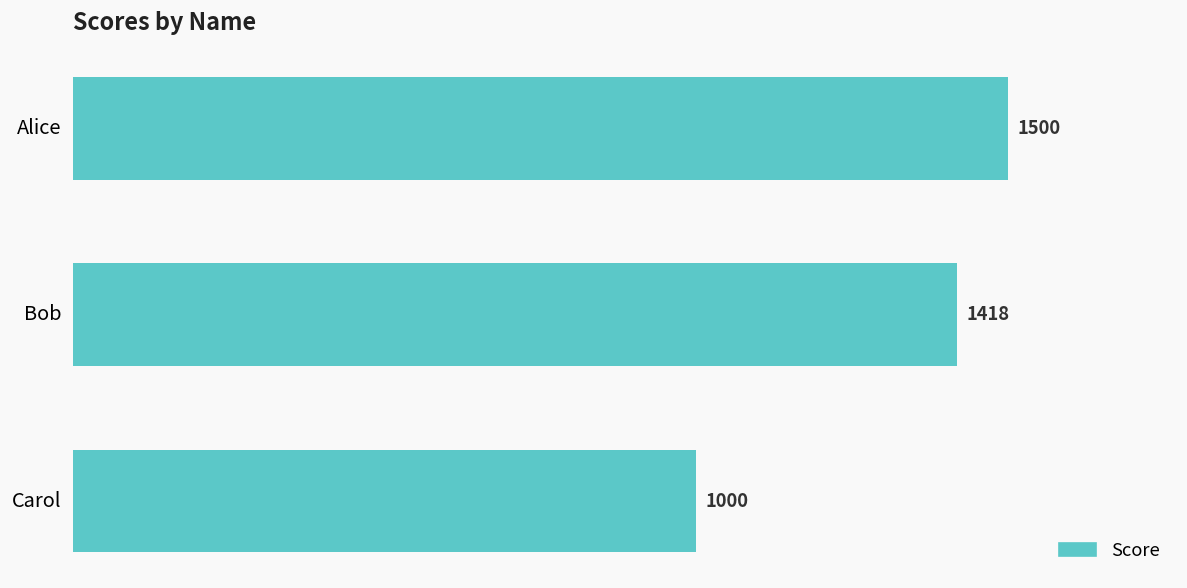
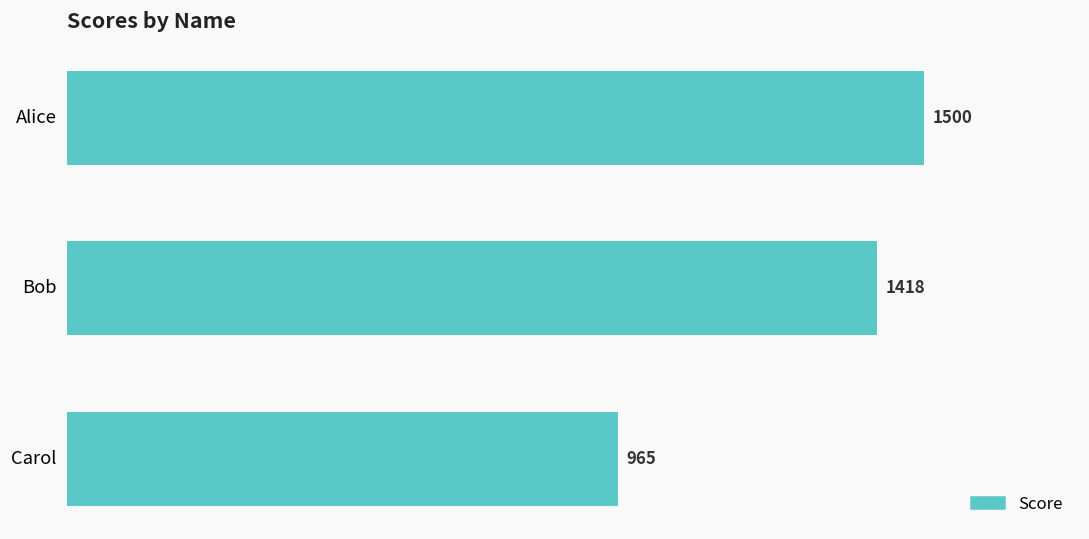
  {
    "Alice": 1500,
    "Bob": 1418,
-   "Carol": 1000
+   "Carol": 965
  }
